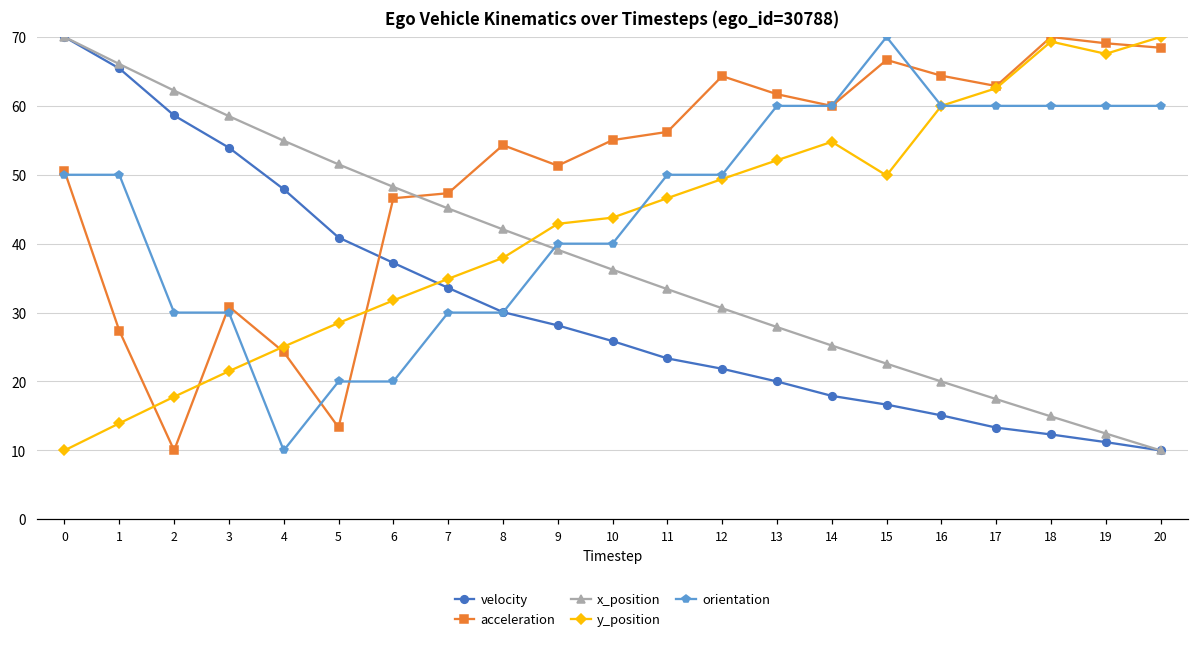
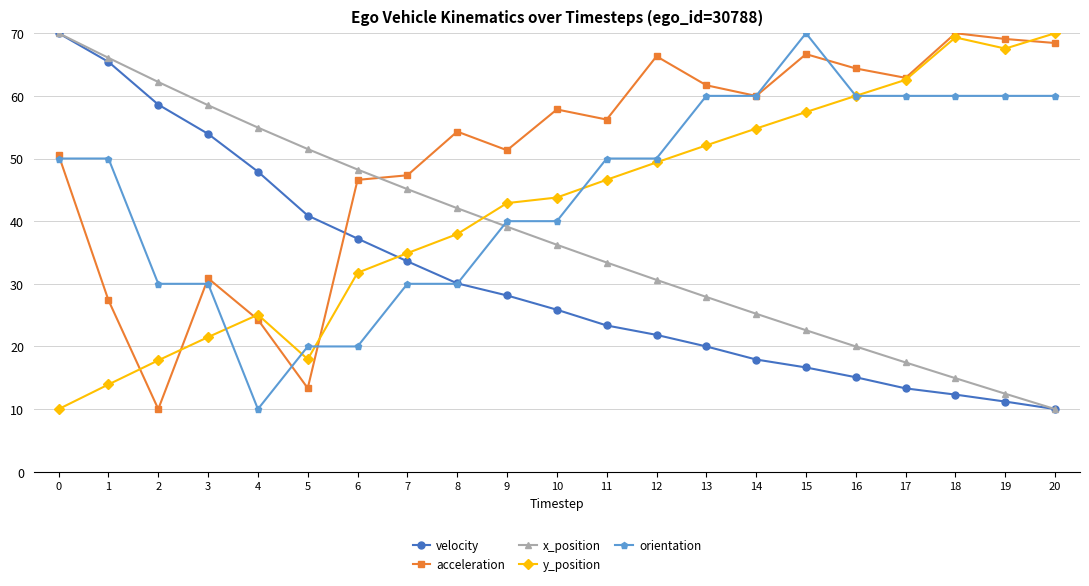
  {
    "acceleration": {
      "0": 51,
      "1": 27,
      "2": 10,
      "3": 31,
      "4": 24,
      "5": 13,
      "6": 47,
      "7": 47,
      "8": 54,
      "9": 51,
-     "10": 55,
+     "10": 58,
      "11": 56,
-     "12": 64,
+     "12": 66,
      "13": 62,
      "15": 67,
      "16": 64,
      "18": 70,
      "19": 69,
      "20": 68
    },
    "x_position": {
      "1": 66,
      "2": 62,
      "3": 59,
      "4": 55,
      "5": 52,
      "6": 48,
      "7": 45,
      "8": 42,
      "9": 39,
      "10": 36,
      "11": 33,
      "12": 31,
      "13": 28,
      "14": 25,
      "15": 23,
      "16": 20,
      "17": 17,
      "18": 15,
      "19": 12
    },
    "y_position": {
      "0": 10,
      "1": 14,
      "2": 18,
      "3": 21,
      "4": 25,
-     "5": 28,
+     "5": 18,
      "6": 32,
      "7": 35,
      "8": 38,
      "9": 43,
      "10": 44,
      "11": 47,
      "12": 49,
      "13": 52,
      "14": 55,
-     "15": 50,
+     "15": 57,
      "18": 69,
      "19": 68,
      "20": 70
    }
  }
